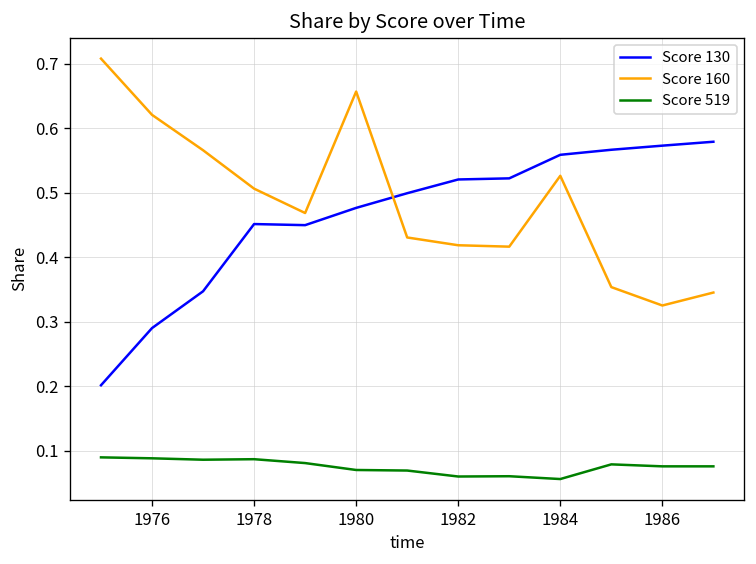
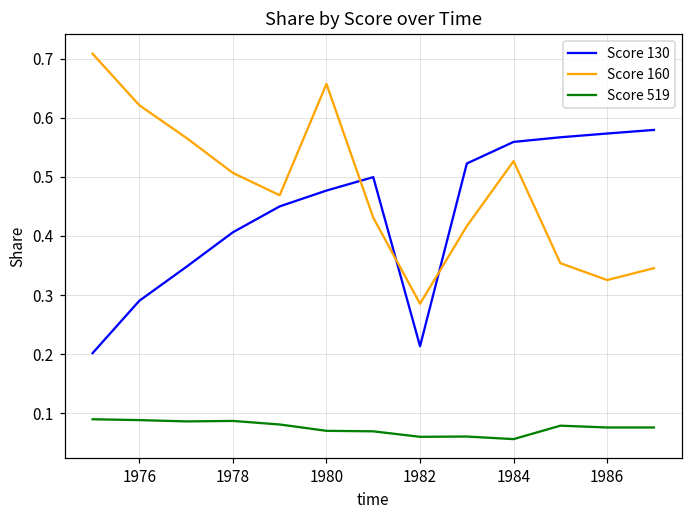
  {
    "Score 130": {
      "1976": 0.29,
-     "1978": 0.45,
+     "1978": 0.41,
      "1980": 0.48,
-     "1982": 0.52,
+     "1982": 0.21,
      "1984": 0.56,
      "1986": 0.57
    },
    "Score 160": {
      "1976": 0.62,
      "1978": 0.51,
      "1980": 0.66,
-     "1982": 0.42,
+     "1982": 0.29,
      "1984": 0.53,
      "1986": 0.33
    },
    "Score 519": {
      "1976": 0.09,
      "1978": 0.09,
      "1980": 0.07,
      "1982": 0.06,
      "1984": 0.06,
      "1986": 0.08
    }
  }
